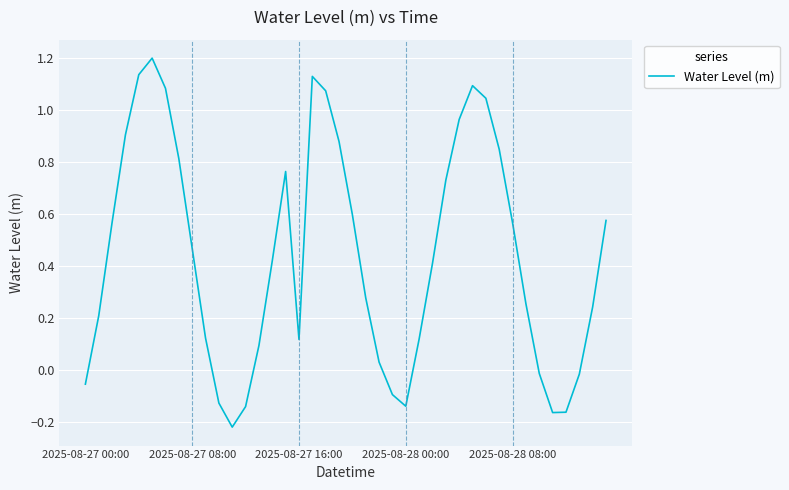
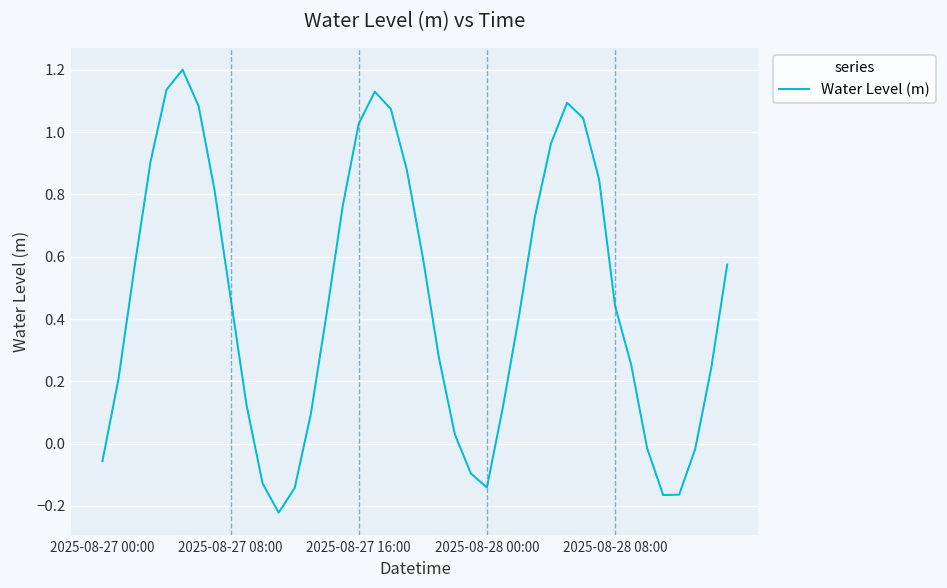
  {
    "2025-08-27 00:00": -0.06,
    "2025-08-27 08:00": 0.47,
-   "2025-08-27 16:00": 0.12,
+   "2025-08-27 16:00": 1.03,
    "2025-08-28 00:00": -0.14,
-   "2025-08-28 08:00": 0.57
+   "2025-08-28 08:00": 0.44
  }
